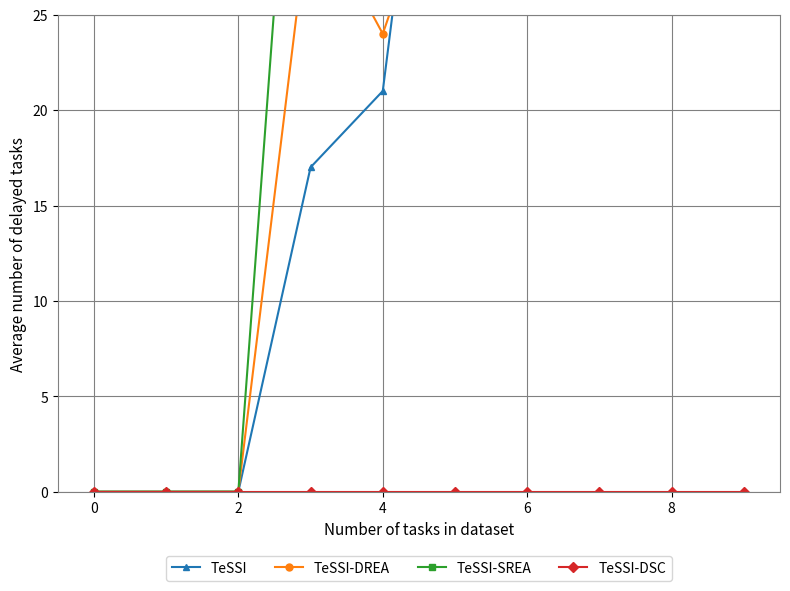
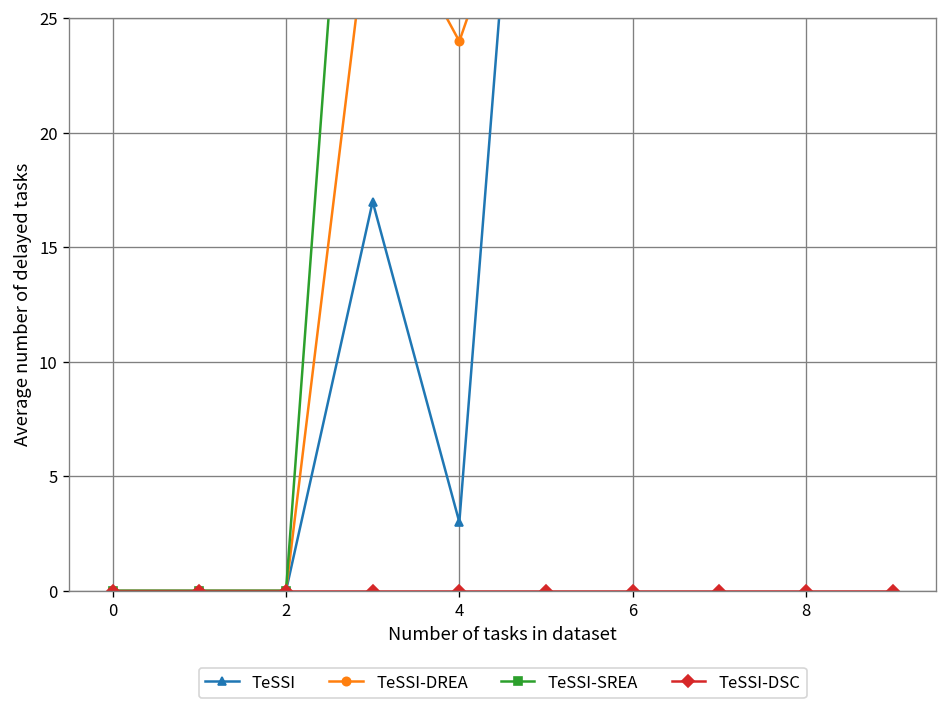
  {
    "TeSSI": {
-     "4": 21
+     "4": 3
    },
    "TeSSI-DREA": {
      "4": 24
    },
    "TeSSI-DSC": {
      "4": 0,
      "6": 0,
      "8": 0
    }
  }
